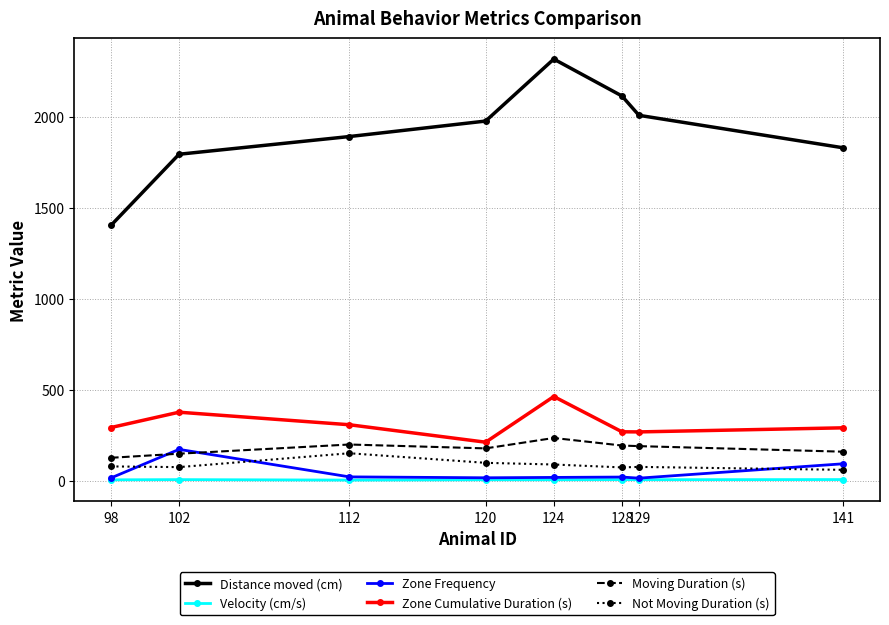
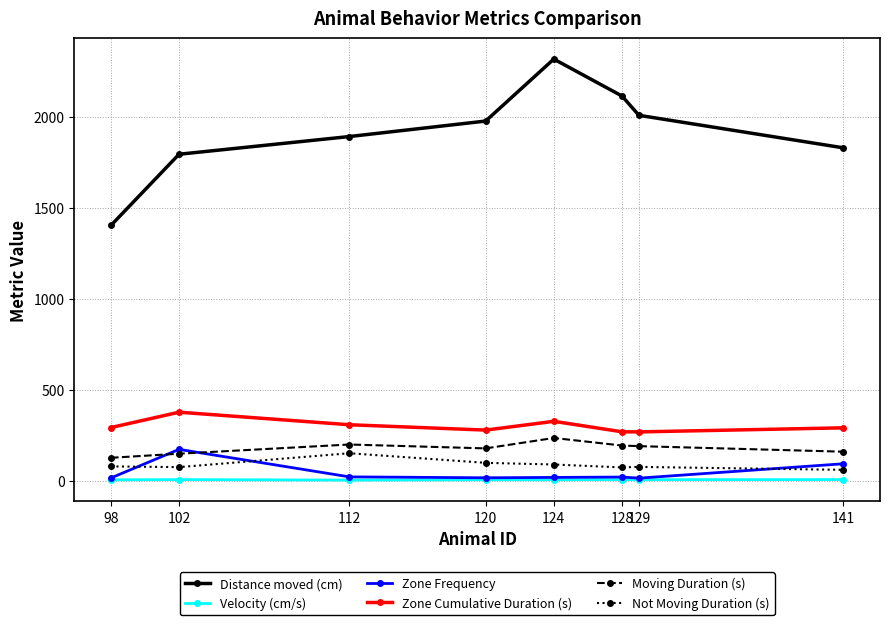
  {
    "Velocity (cm/s)": {
      "102": 10,
      "112": 10,
      "141": 10
    },
    "Zone Frequency": {
      "102": 170,
      "112": 20,
      "141": 100
    },
    "Zone Cumulative Duration (s)": {
      "98": 290,
      "102": 380,
      "112": 310,
-     "120": 210,
-     "124": 460,
+     "120": 280,
+     "124": 330,
      "141": 290
    }
  }
